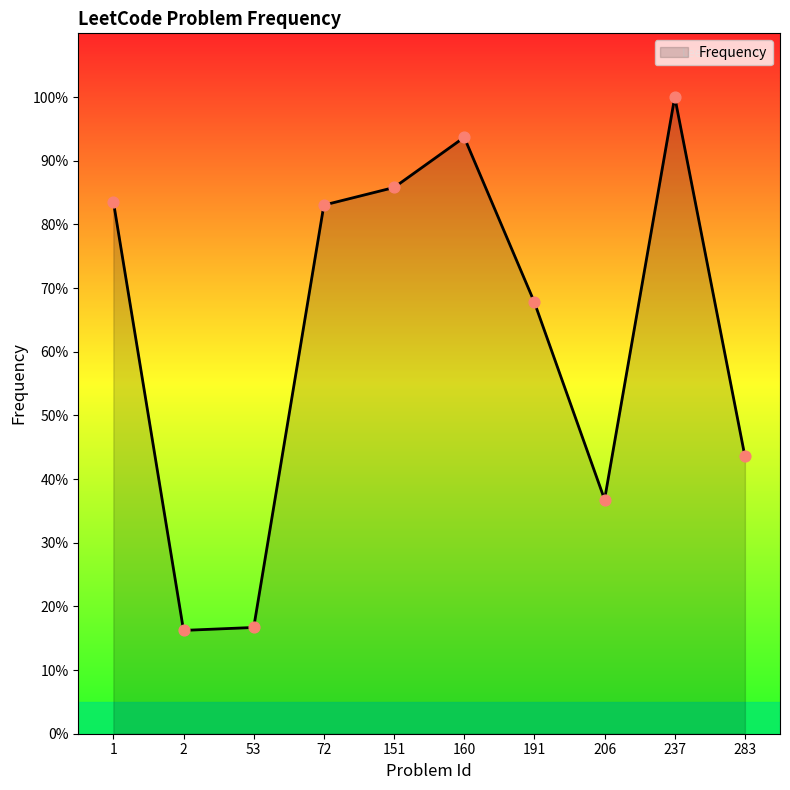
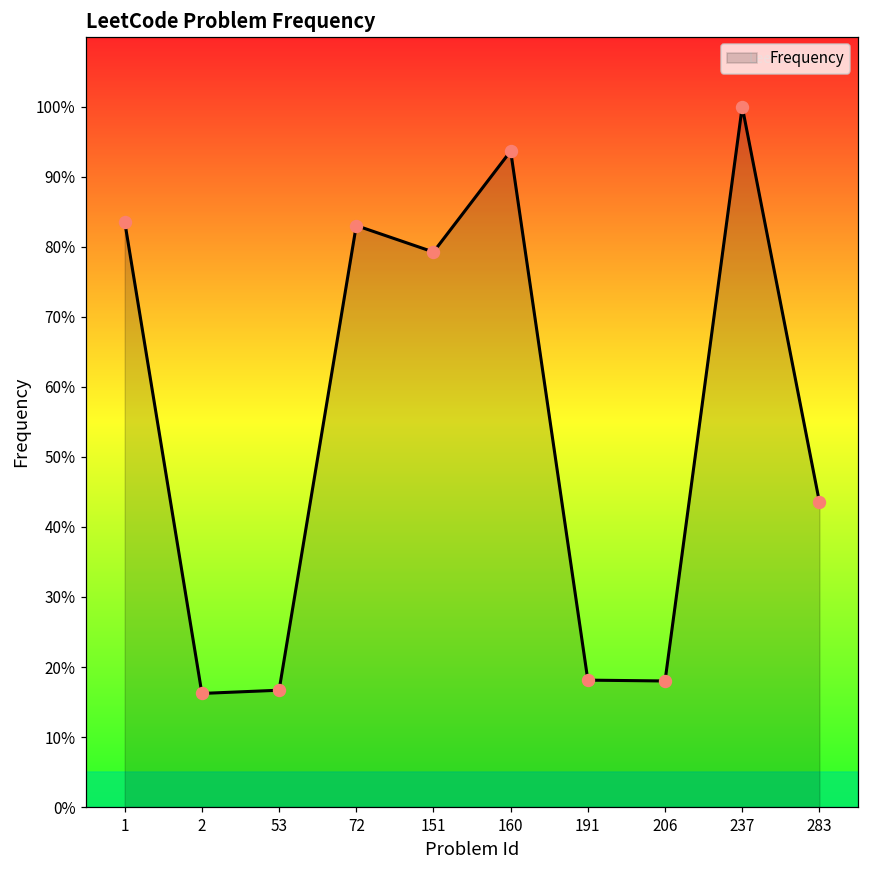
  {
    "1": "84%",
    "2": "16%",
    "53": "17%",
    "72": "83%",
-   "151": "86%",
+   "151": "79%",
    "160": "94%",
-   "191": "68%",
-   "206": "37%",
+   "191": "18%",
+   "206": "18%",
    "237": "100%",
    "283": "44%"
  }
